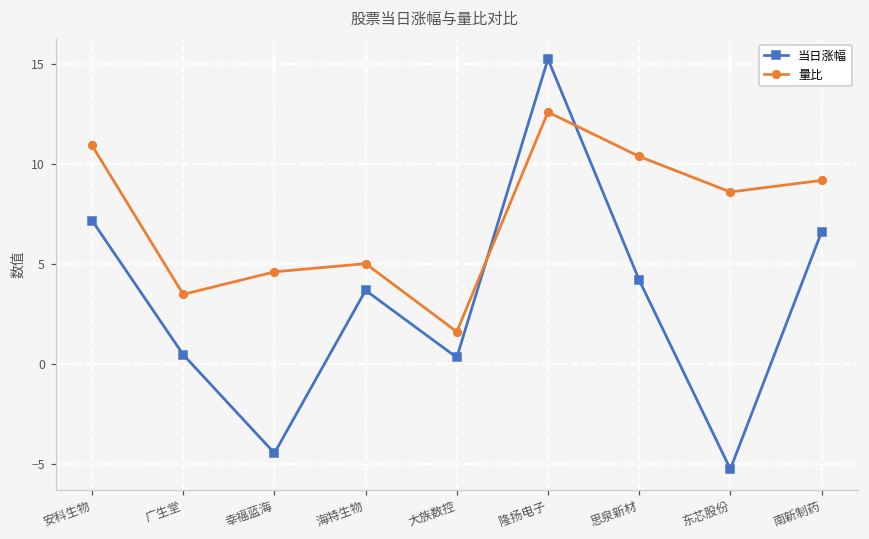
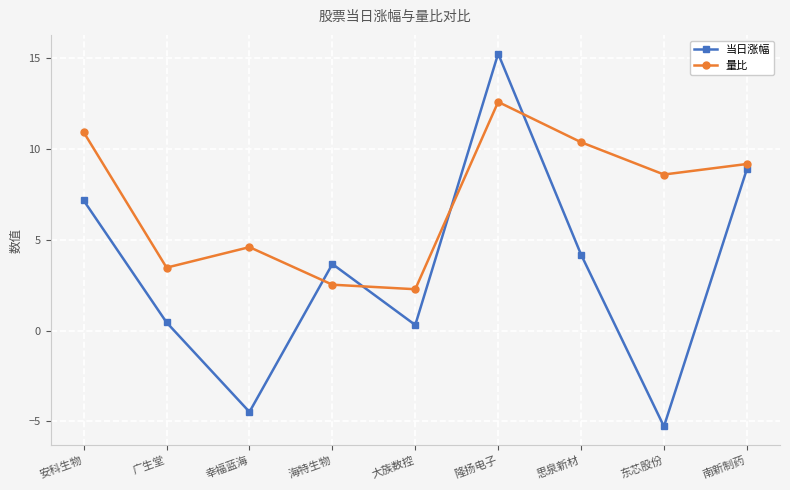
  {
    "当日涨幅": {
      "安科生物": 7.2,
      "广生堂": 0.5,
      "幸福蓝海": -4.5,
      "海特生物": 3.7,
      "大族数控": 0.3,
      "隆扬电子": 15.3,
      "思泉新材": 4.2,
      "东芯股份": -5.3,
-     "南新制药": 6.6
+     "南新制药": 8.9
    },
    "量比": {
      "安科生物": 10.9,
      "广生堂": 3.5,
      "幸福蓝海": 4.6,
-     "海特生物": 5.0,
-     "大族数控": 1.6,
+     "海特生物": 2.5,
+     "大族数控": 2.3,
      "隆扬电子": 12.6,
      "思泉新材": 10.4,
      "东芯股份": 8.6,
      "南新制药": 9.2
    }
  }
